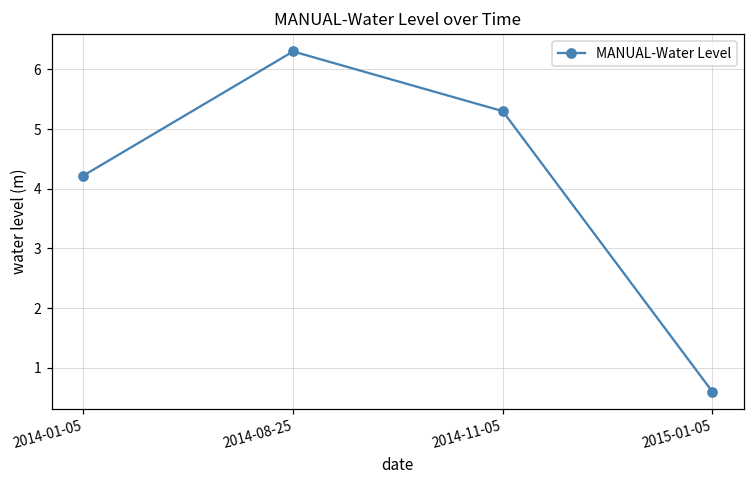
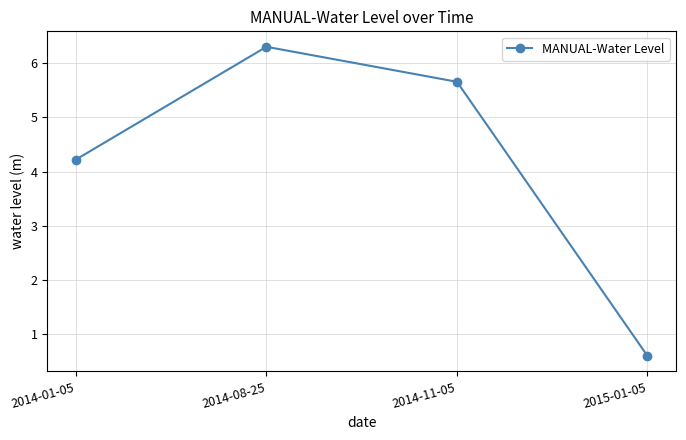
  {
    "2014-01-05": 4.2,
    "2014-08-25": 6.3,
-   "2014-11-05": 5.3,
+   "2014-11-05": 5.7,
    "2015-01-05": 0.6
  }
